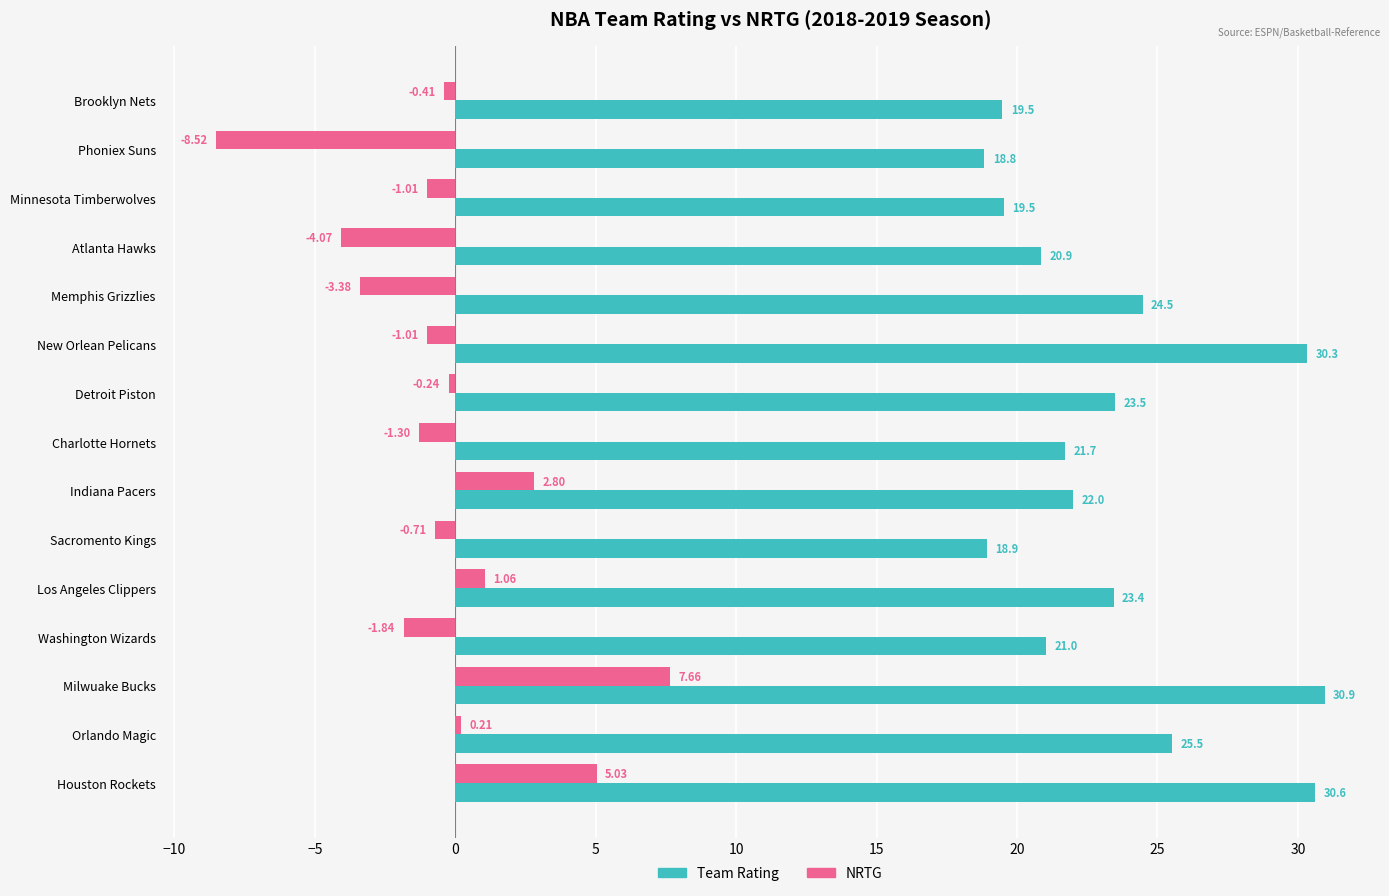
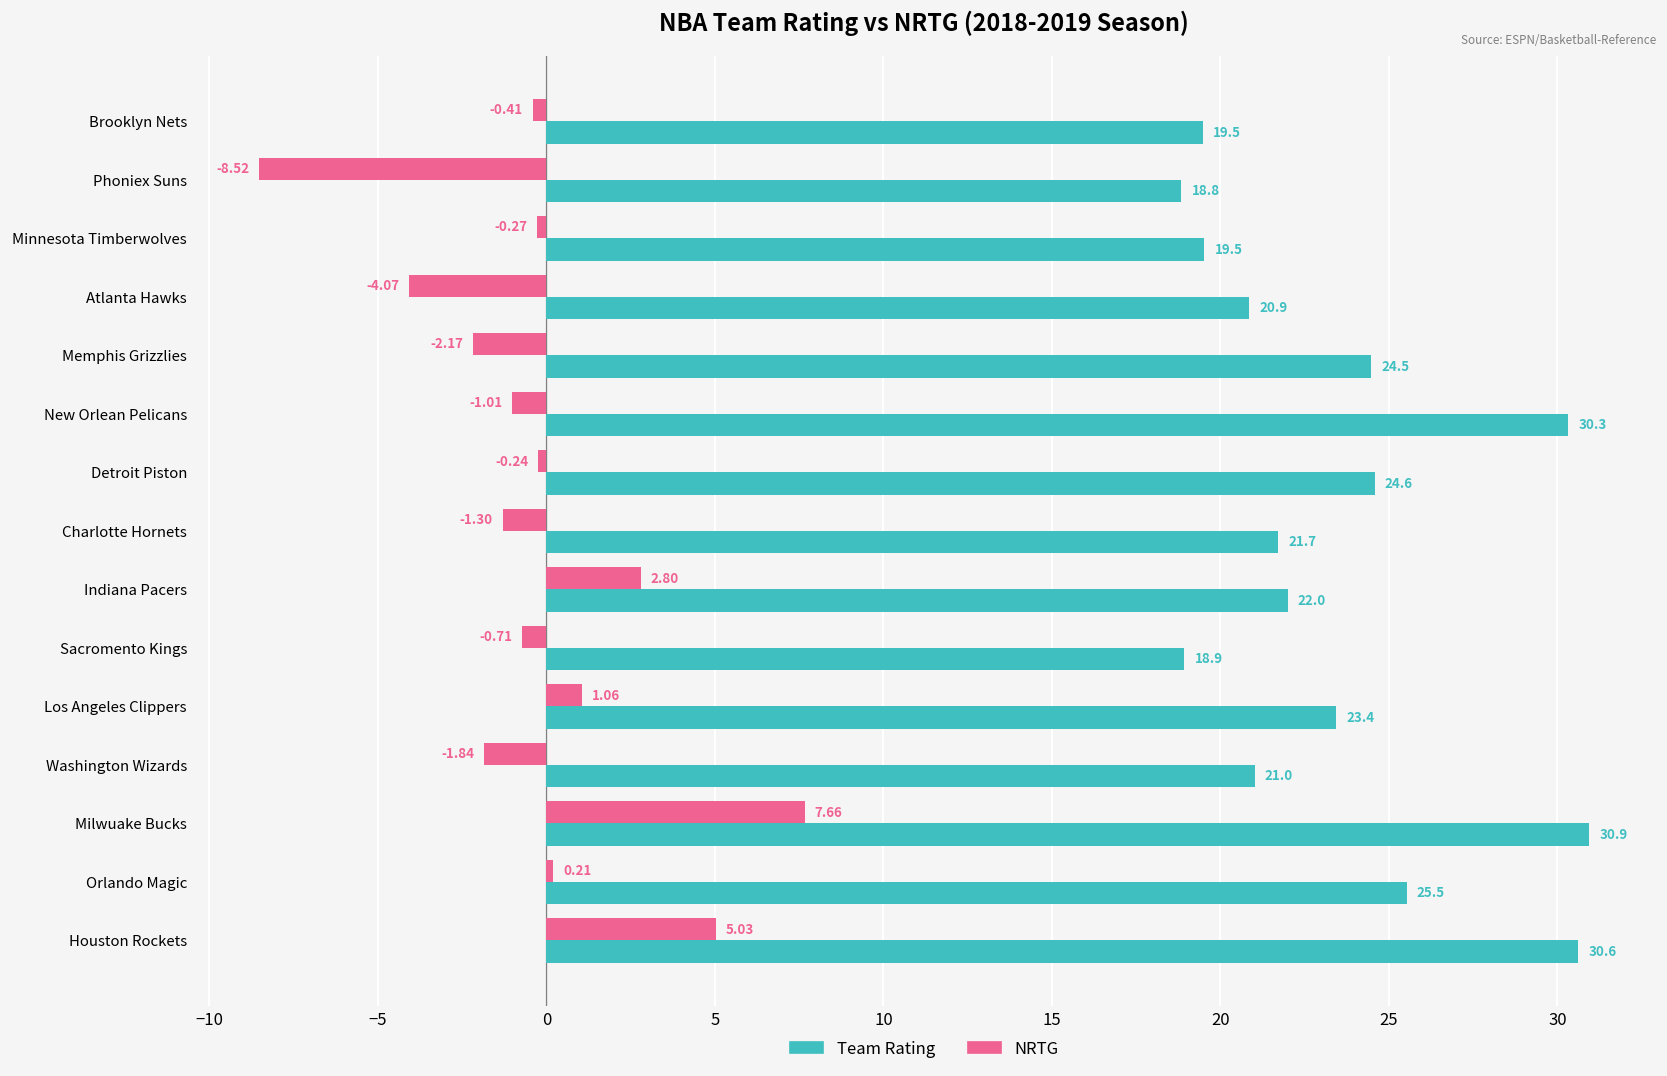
  {
    "Team Rating": {
      "Brooklyn Nets": 19.5,
      "Phoniex Suns": 18.8,
      "Minnesota Timberwolves": 19.5,
      "Atlanta Hawks": 20.9,
      "Memphis Grizzlies": 24.5,
      "New Orlean Pelicans": 30.3,
-     "Detroit Piston": 23.5,
+     "Detroit Piston": 24.6,
      "Charlotte Hornets": 21.7,
      "Indiana Pacers": 22.0,
      "Sacromento Kings": 18.9,
      "Los Angeles Clippers": 23.4,
      "Washington Wizards": 21.0,
      "Milwuake Bucks": 30.9,
      "Orlando Magic": 25.5,
      "Houston Rockets": 30.6
    },
    "NRTG": {
      "Brooklyn Nets": -0.41,
      "Phoniex Suns": -8.52,
-     "Minnesota Timberwolves": -1.01,
+     "Minnesota Timberwolves": -0.27,
      "Atlanta Hawks": -4.07,
-     "Memphis Grizzlies": -3.38,
+     "Memphis Grizzlies": -2.17,
      "New Orlean Pelicans": -1.01,
      "Detroit Piston": -0.24,
      "Charlotte Hornets": -1.30,
      "Indiana Pacers": 2.80,
      "Sacromento Kings": -0.71,
      "Los Angeles Clippers": 1.06,
      "Washington Wizards": -1.84,
      "Milwuake Bucks": 7.66,
      "Orlando Magic": 0.21,
      "Houston Rockets": 5.03
    }
  }
